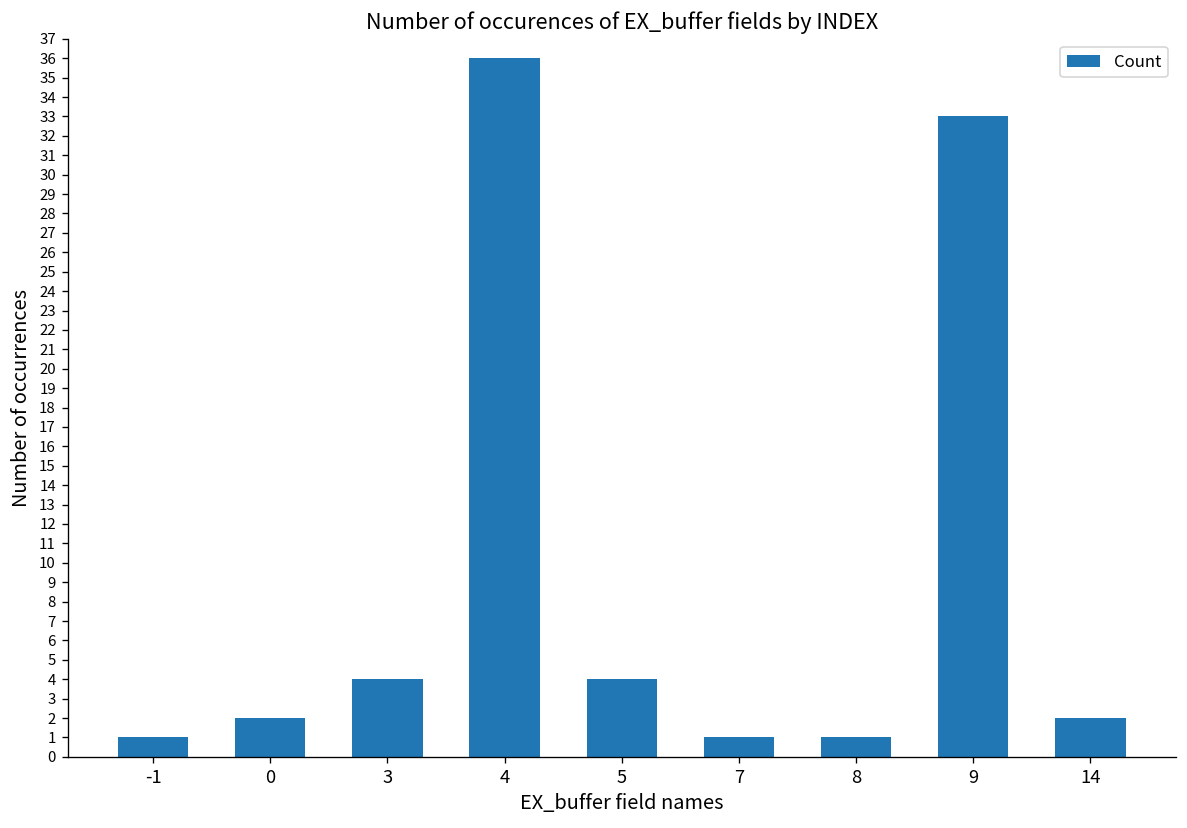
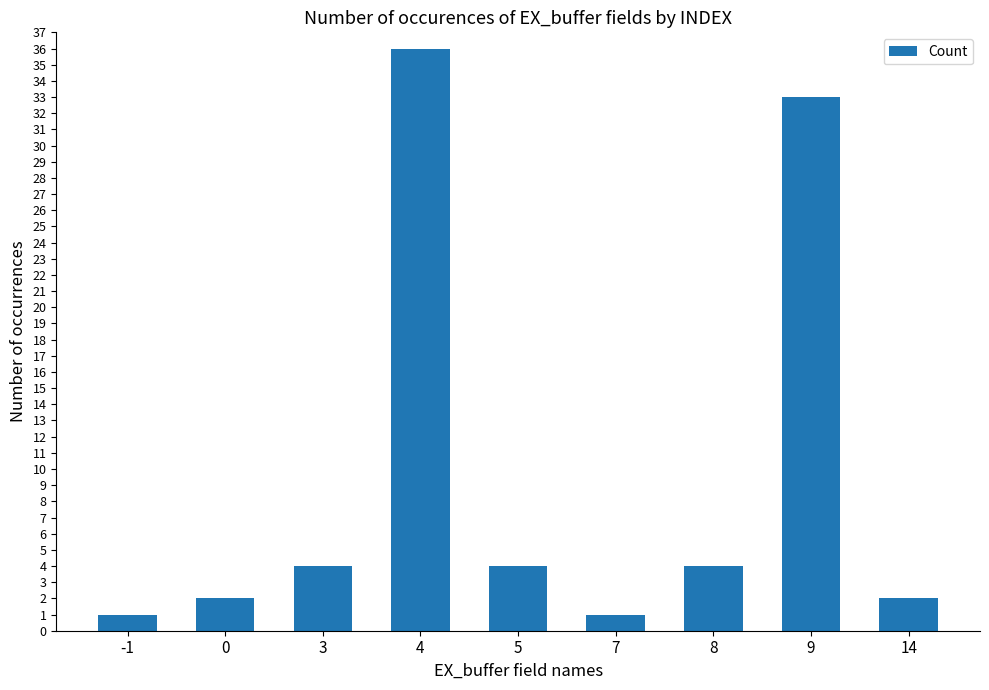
  {
    "-1": 1,
    "0": 2,
    "3": 4,
    "4": 36,
    "5": 4,
    "7": 1,
-   "8": 1,
+   "8": 4,
    "9": 33,
    "14": 2
  }
